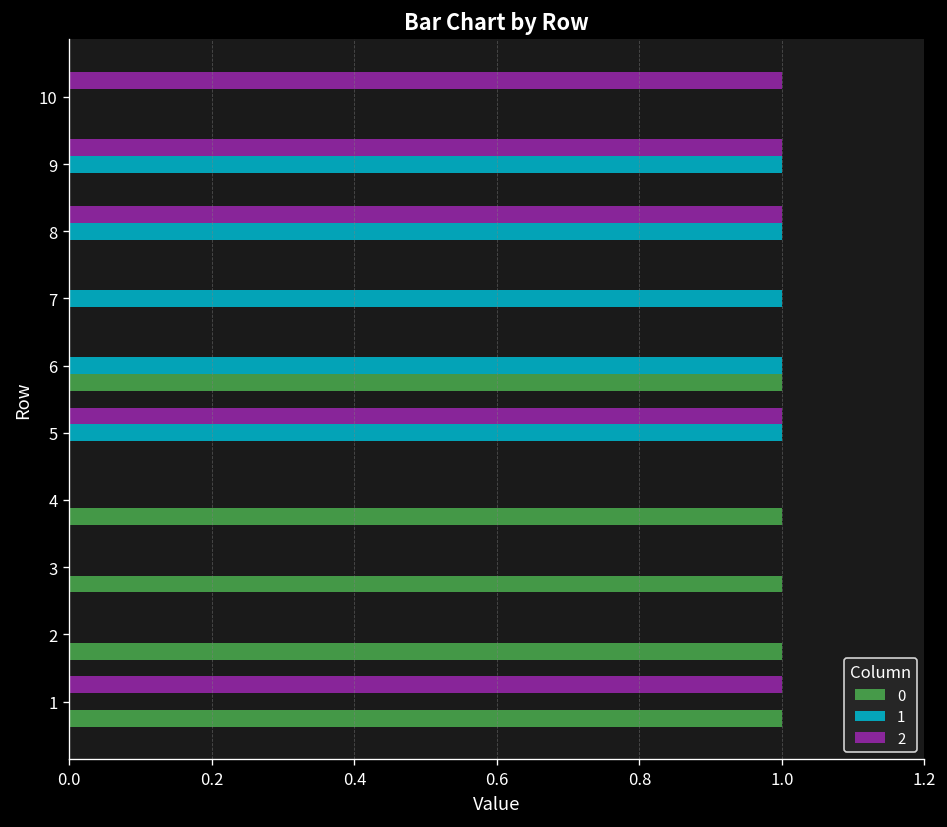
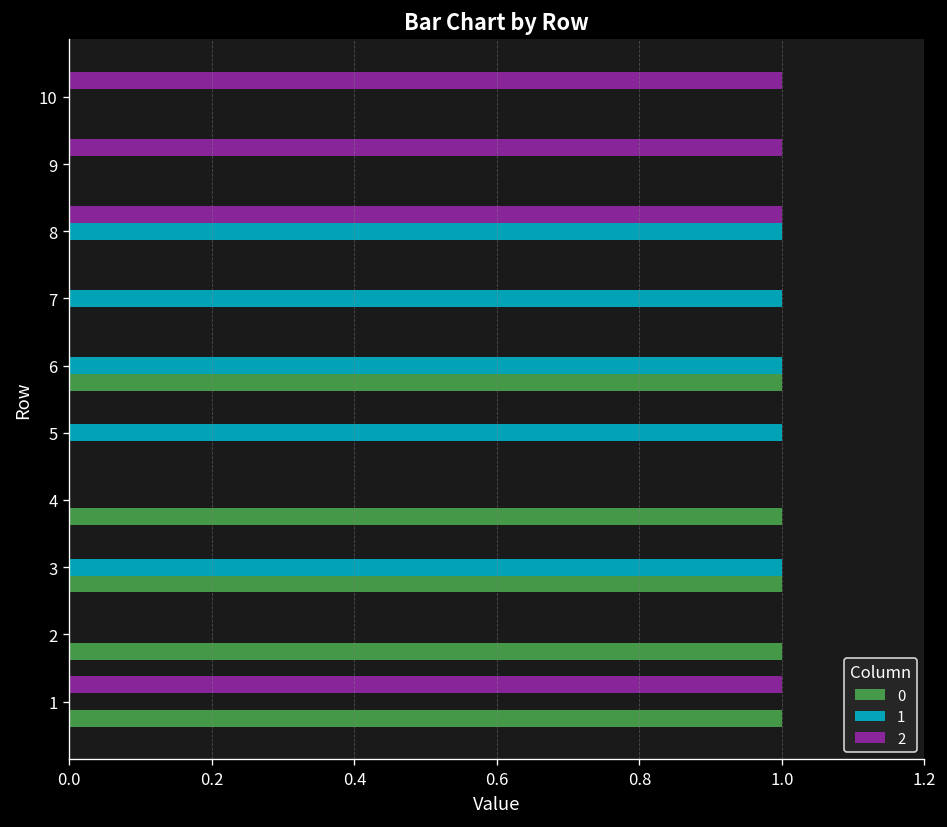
  {
    "0": {
      "10": 0,
      "9": 0,
      "8": 0,
      "7": 0,
      "6": 1,
      "5": 0,
      "4": 1,
      "3": 1,
      "2": 1,
      "1": 1
    },
    "1": {
      "10": 0,
-     "9": 1,
+     "9": 0,
      "8": 1,
      "7": 1,
      "6": 1,
      "5": 1,
      "4": 0,
-     "3": 0,
+     "3": 1,
      "2": 0,
      "1": 0
    },
    "2": {
      "10": 1,
      "9": 1,
      "8": 1,
      "7": 0,
      "6": 0,
-     "5": 1,
+     "5": 0,
      "4": 0,
      "3": 0,
      "2": 0,
      "1": 1
    }
  }
